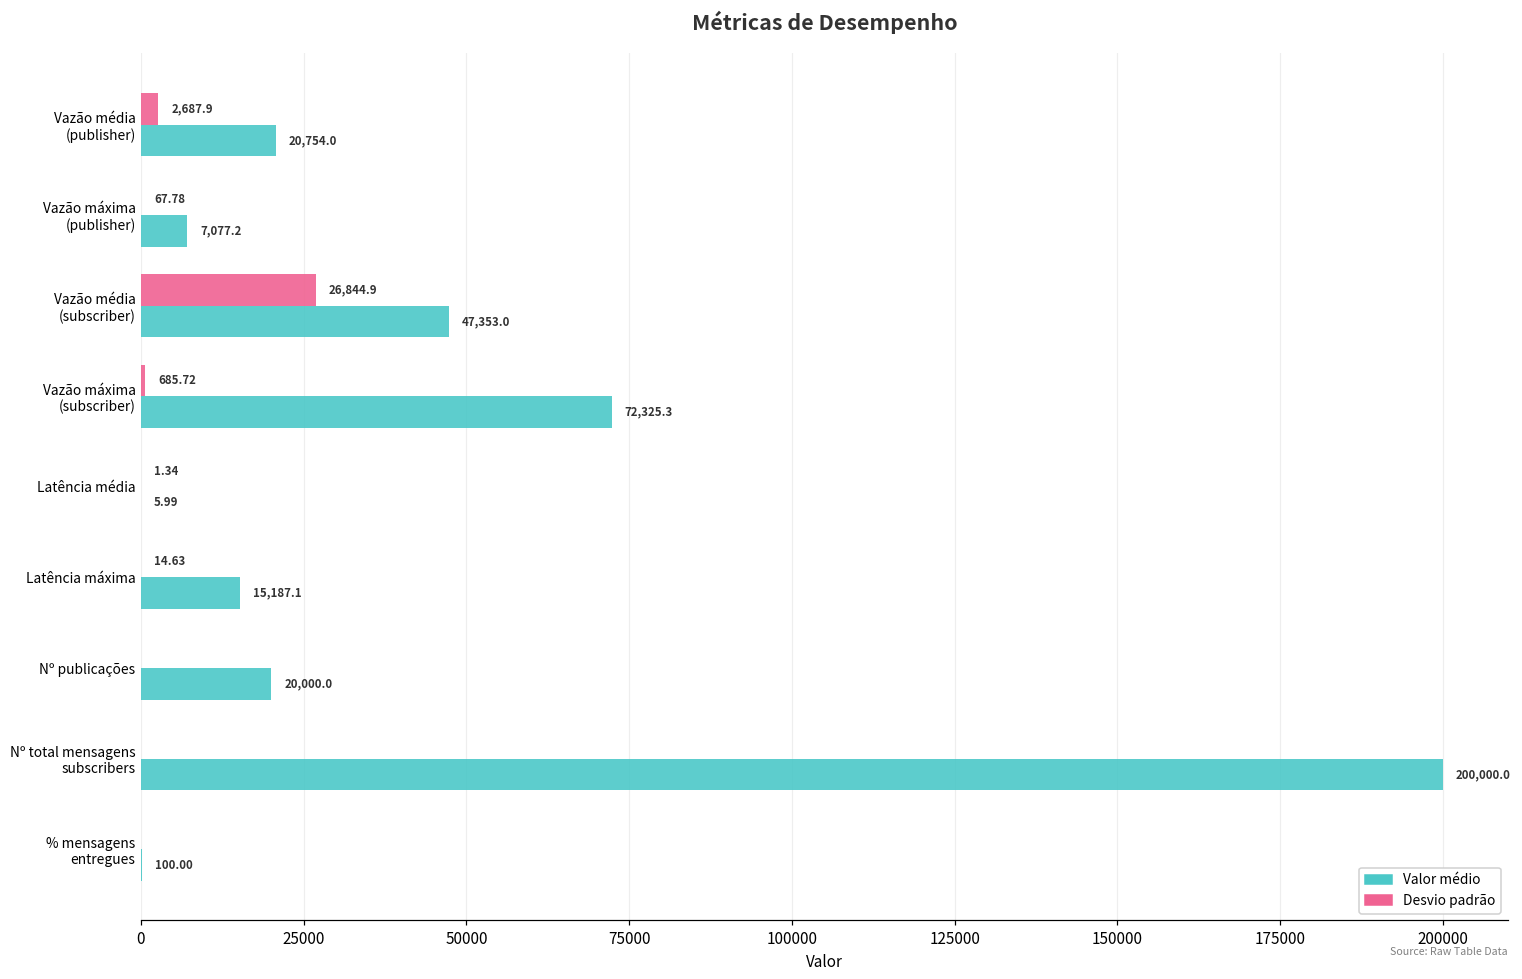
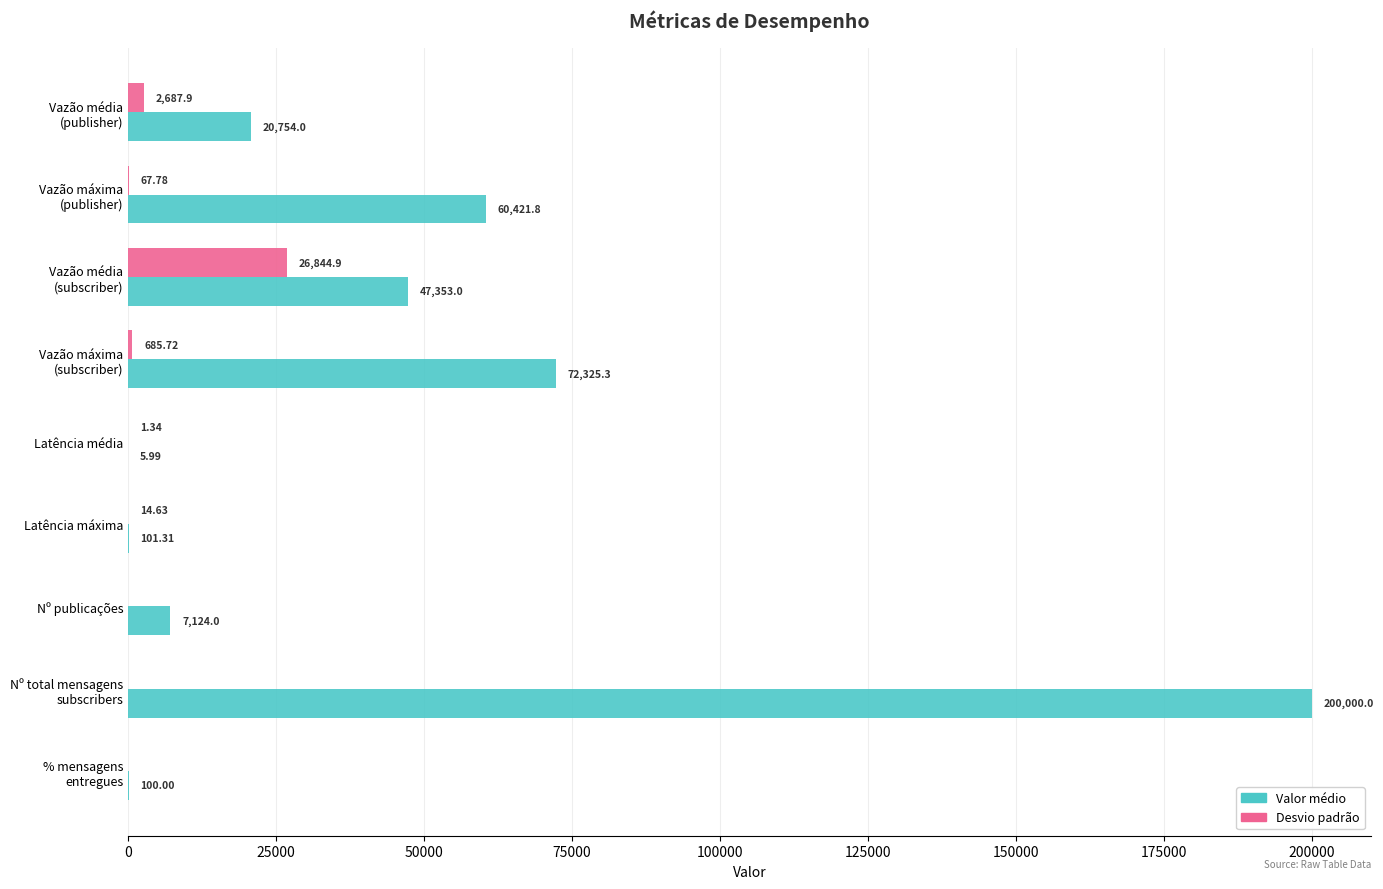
  {
    "Valor médio": {
      "Vazão média (publisher)": "20,754.0",
-     "Vazão máxima (publisher)": "7,077.2",
+     "Vazão máxima (publisher)": "60,421.8",
      "Vazão média (subscriber)": "47,353.0",
      "Vazão máxima (subscriber)": "72,325.3",
      "Latência média": "5.99",
-     "Latência máxima": "15,187.1",
-     "Nº publicações": "20,000.0",
+     "Latência máxima": "101.31",
+     "Nº publicações": "7,124.0",
      "Nº total mensagens subscribers": "200,000.0",
      "% mensagens entregues": "100.00"
    },
    "Desvio padrão": {
      "Vazão média (publisher)": "2,687.9",
      "Vazão máxima (publisher)": "67.78",
      "Vazão média (subscriber)": "26,844.9",
      "Vazão máxima (subscriber)": "685.72",
      "Latência média": "1.34",
      "Latência máxima": "14.63"
    }
  }
